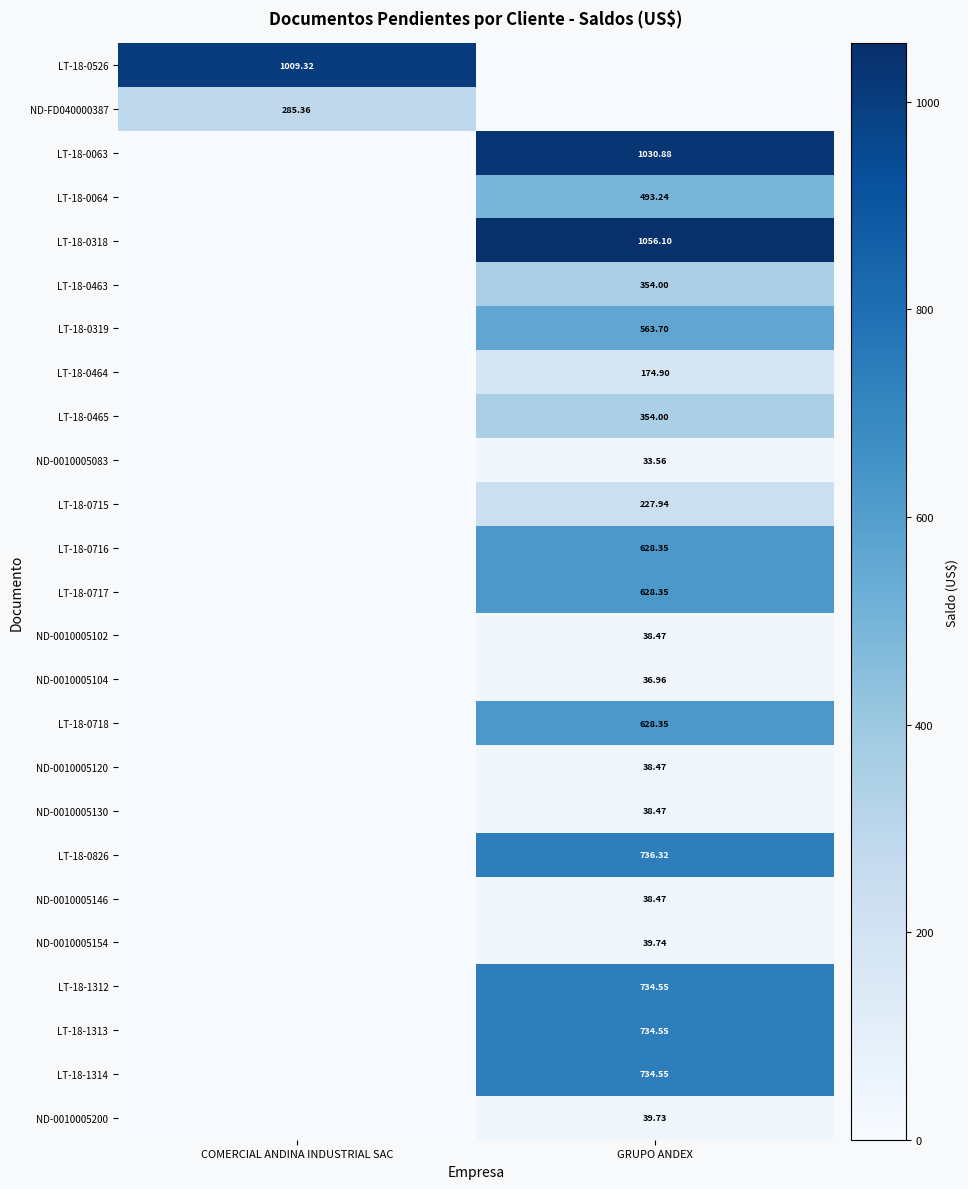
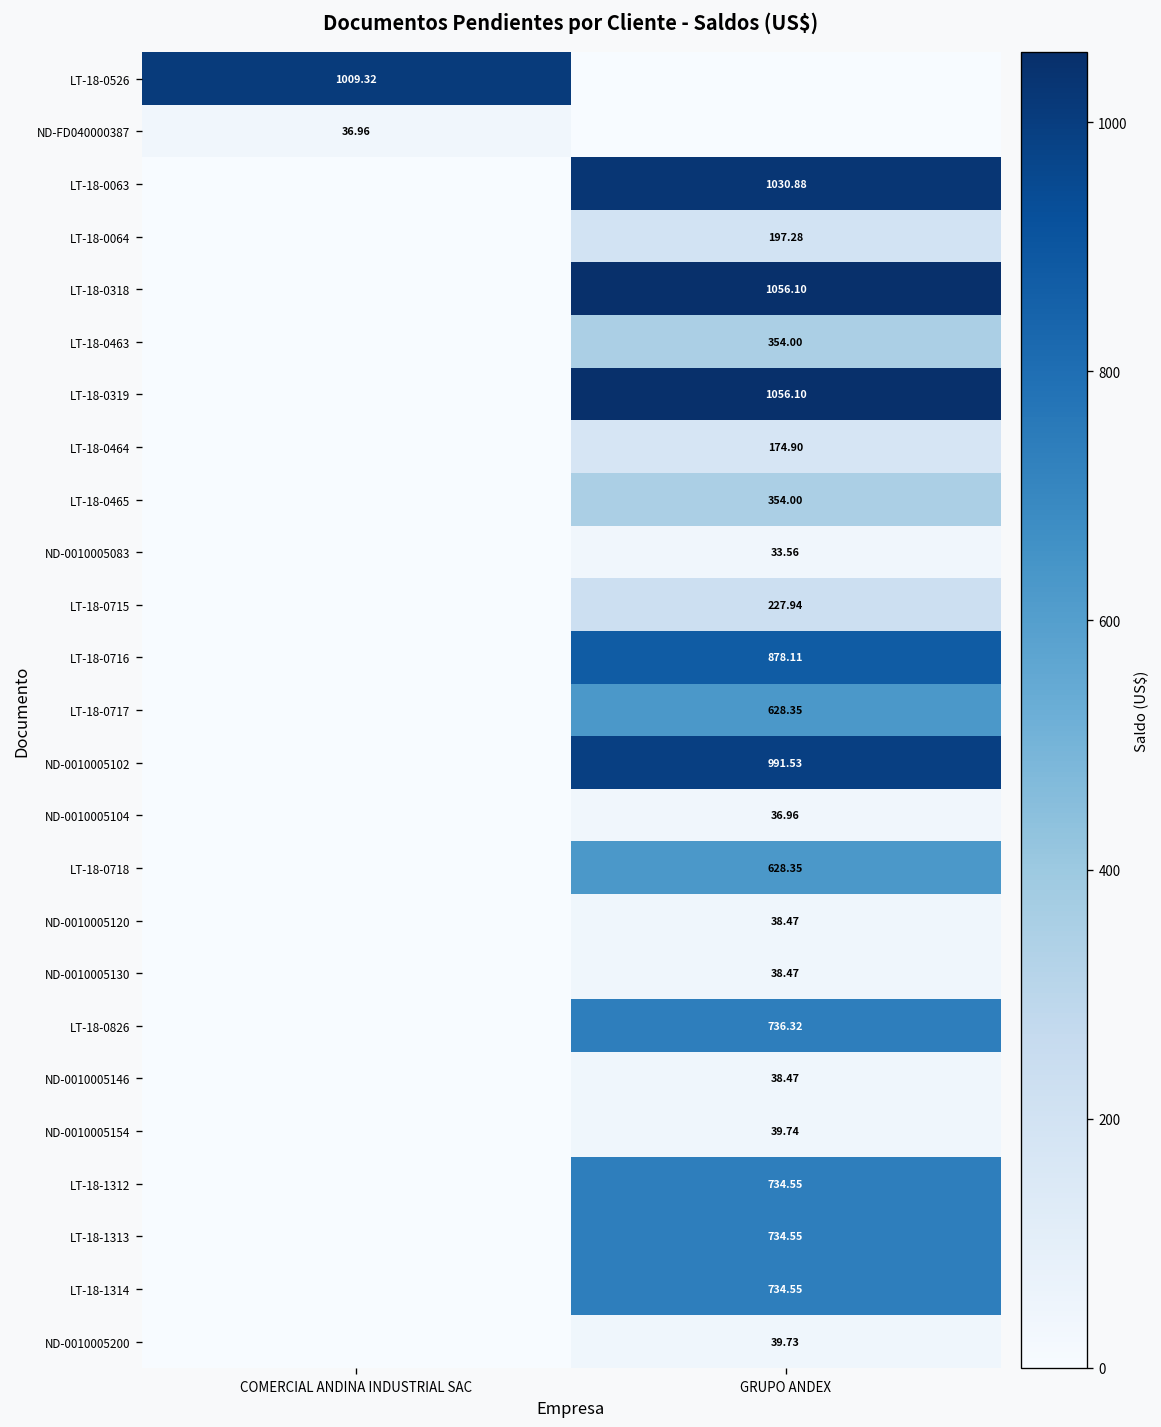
  {
    "LT-18-0526": {
      "COMERCIAL ANDINA INDUSTRIAL SAC": 1009.32
    },
    "ND-FD040000387": {
-     "COMERCIAL ANDINA INDUSTRIAL SAC": 285.36
+     "COMERCIAL ANDINA INDUSTRIAL SAC": 36.96
    },
    "LT-18-0063": {
      "GRUPO ANDEX": 1030.88
    },
    "LT-18-0064": {
-     "GRUPO ANDEX": 493.24
+     "GRUPO ANDEX": 197.28
    },
    "LT-18-0318": {
      "GRUPO ANDEX": 1056.10
    },
    "LT-18-0463": {
      "GRUPO ANDEX": 354.00
    },
    "LT-18-0319": {
-     "GRUPO ANDEX": 563.70
+     "GRUPO ANDEX": 1056.10
    },
    "LT-18-0464": {
      "GRUPO ANDEX": 174.90
    },
    "LT-18-0465": {
      "GRUPO ANDEX": 354.00
    },
    "ND-0010005083": {
      "GRUPO ANDEX": 33.56
    },
    "LT-18-0715": {
      "GRUPO ANDEX": 227.94
    },
    "LT-18-0716": {
-     "GRUPO ANDEX": 628.35
+     "GRUPO ANDEX": 878.11
    },
    "LT-18-0717": {
      "GRUPO ANDEX": 628.35
    },
    "ND-0010005102": {
-     "GRUPO ANDEX": 38.47
+     "GRUPO ANDEX": 991.53
    },
    "ND-0010005104": {
      "GRUPO ANDEX": 36.96
    },
    "LT-18-0718": {
      "GRUPO ANDEX": 628.35
    },
    "ND-0010005120": {
      "GRUPO ANDEX": 38.47
    },
    "ND-0010005130": {
      "GRUPO ANDEX": 38.47
    },
    "LT-18-0826": {
      "GRUPO ANDEX": 736.32
    },
    "ND-0010005146": {
      "GRUPO ANDEX": 38.47
    },
    "ND-0010005154": {
      "GRUPO ANDEX": 39.74
    },
    "LT-18-1312": {
      "GRUPO ANDEX": 734.55
    },
    "LT-18-1313": {
      "GRUPO ANDEX": 734.55
    },
    "LT-18-1314": {
      "GRUPO ANDEX": 734.55
    },
    "ND-0010005200": {
      "GRUPO ANDEX": 39.73
    }
  }
